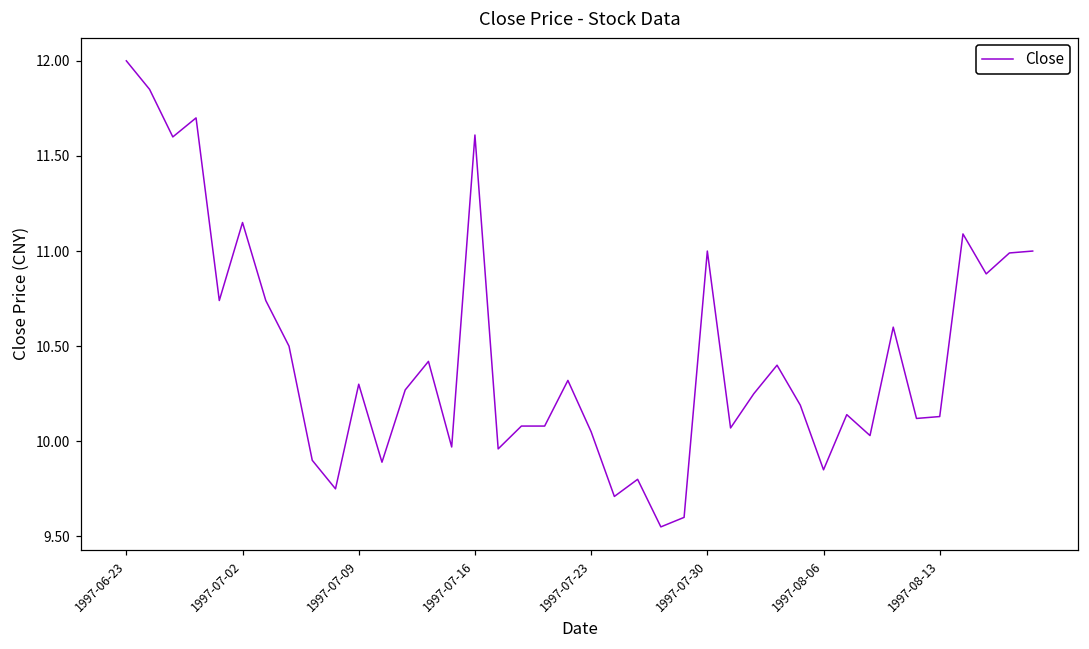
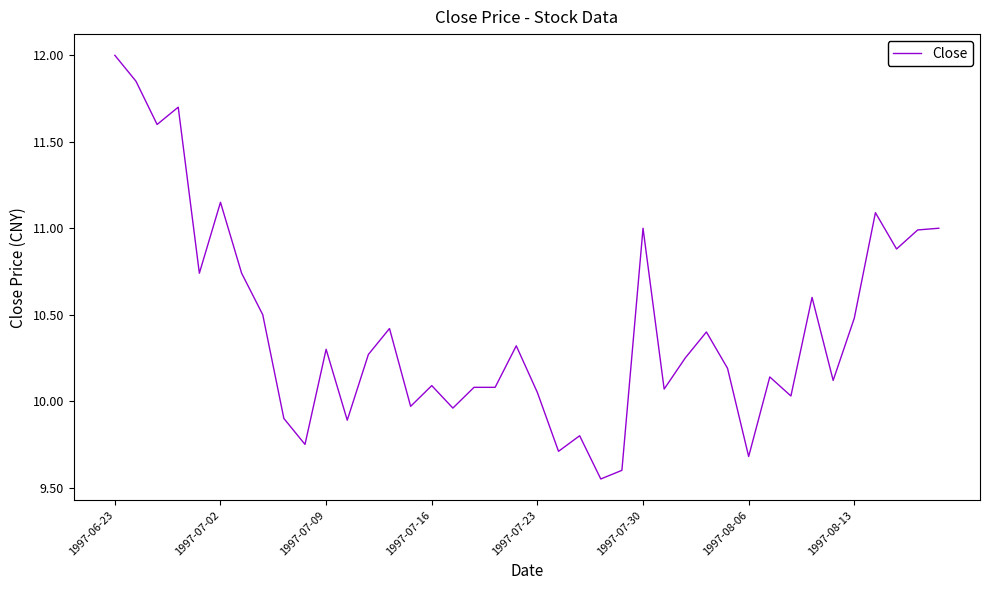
  {
    "1997-06-23": 12.00,
    "1997-07-02": 11.15,
    "1997-07-09": 10.30,
-   "1997-07-16": 11.61,
+   "1997-07-16": 10.09,
    "1997-07-23": 10.05,
    "1997-07-30": 11.00,
-   "1997-08-06": 9.85,
-   "1997-08-13": 10.13
+   "1997-08-06": 9.68,
+   "1997-08-13": 10.48
  }
